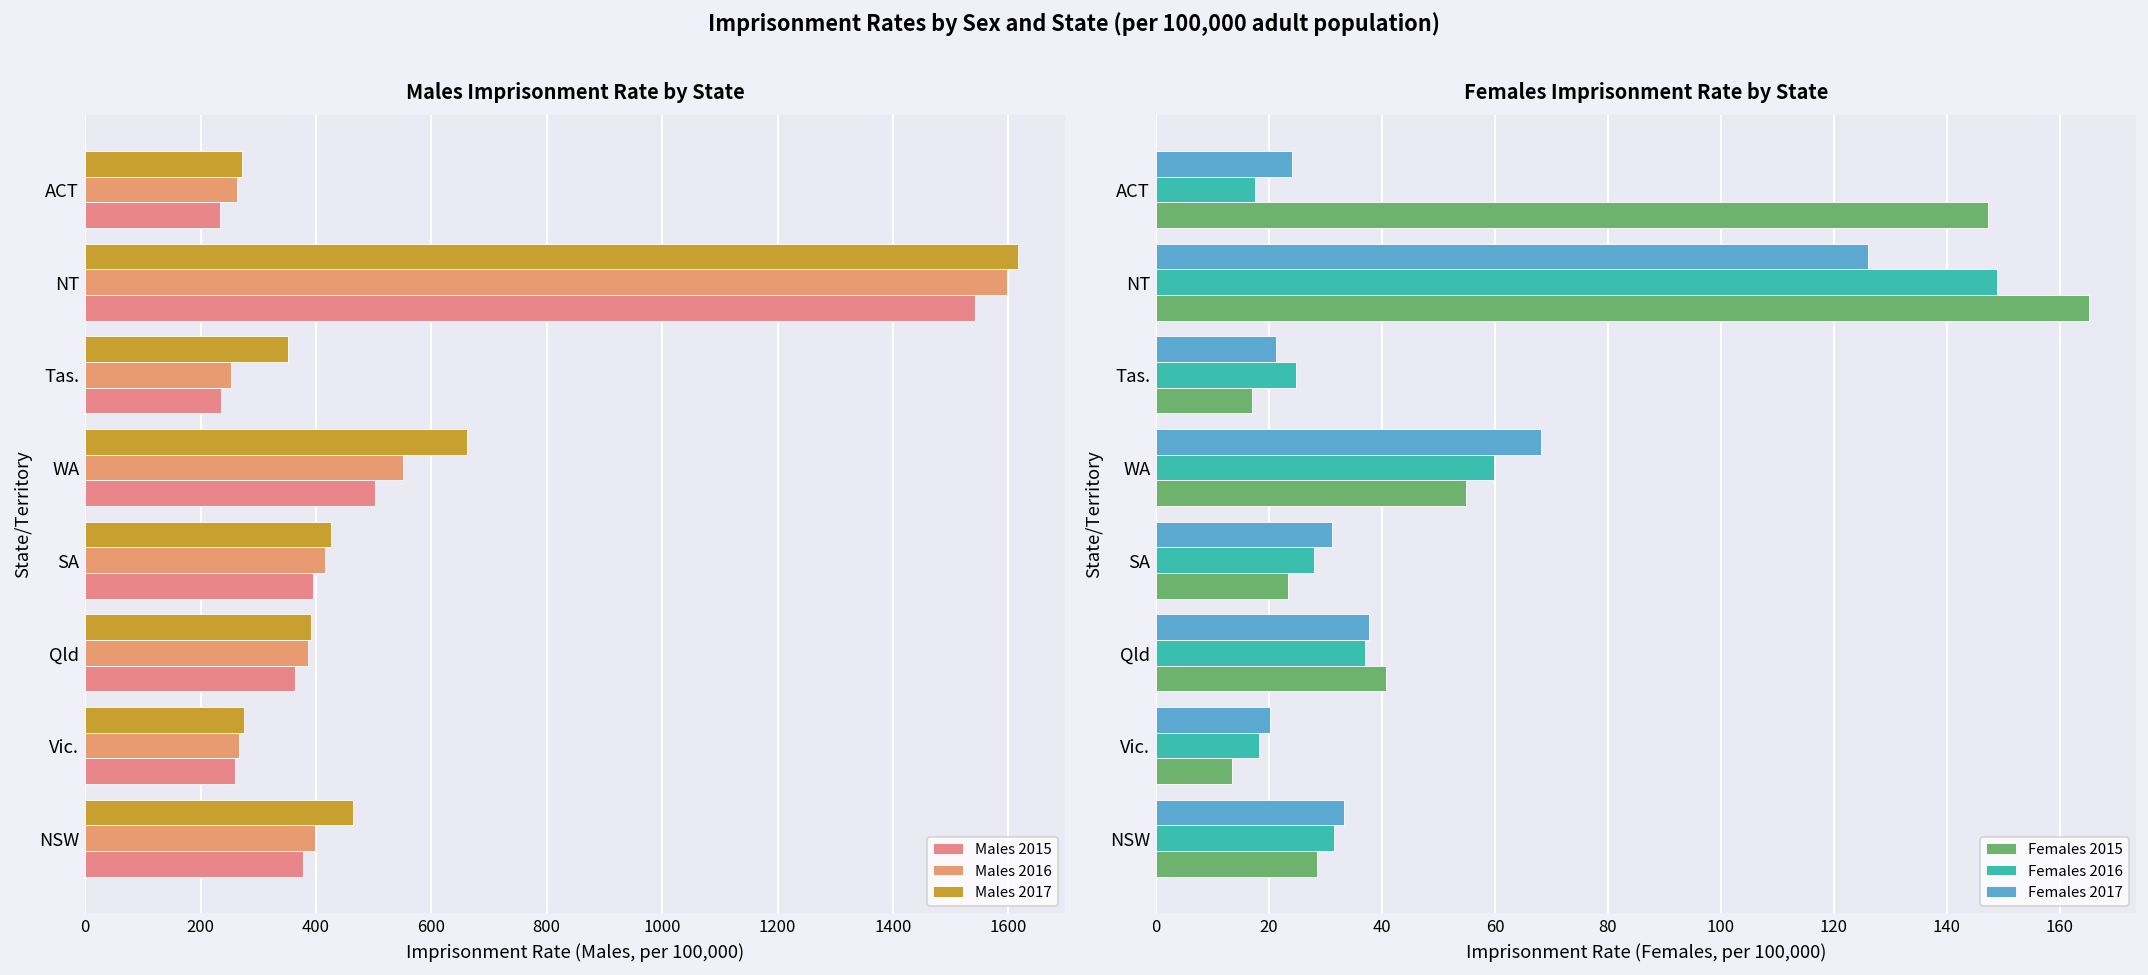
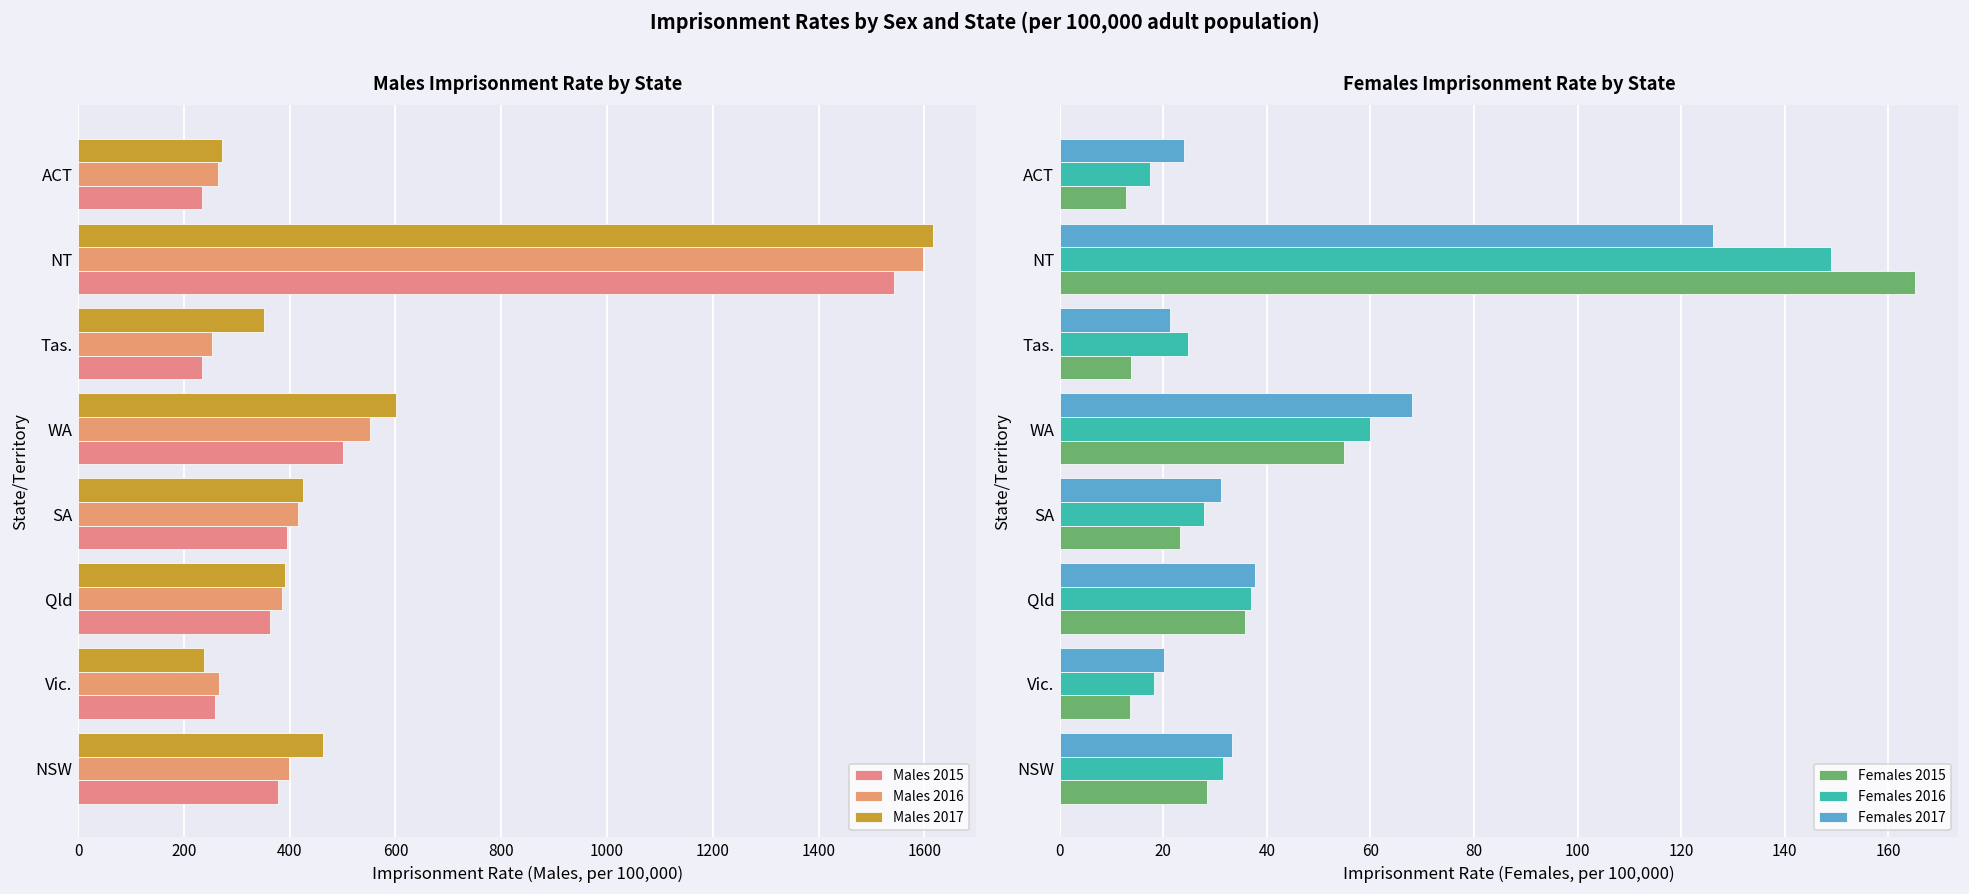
  {
    "Males Imprisonment Rate by State": {
      "Males 2017": {
        "ACT": 270,
        "NT": 1620,
        "Tas.": 350,
-       "WA": 660,
+       "WA": 600,
        "SA": 430,
        "Qld": 390,
-       "Vic.": 280,
+       "Vic.": 240,
        "NSW": 460
      }
    },
    "Females Imprisonment Rate by State": {
      "Females 2015": {
-       "ACT": 147,
+       "ACT": 13,
        "NT": 165,
-       "Tas.": 17,
+       "Tas.": 14,
        "WA": 55,
        "SA": 23,
-       "Qld": 41,
+       "Qld": 36,
        "Vic.": 14,
        "NSW": 28
      }
    }
  }
